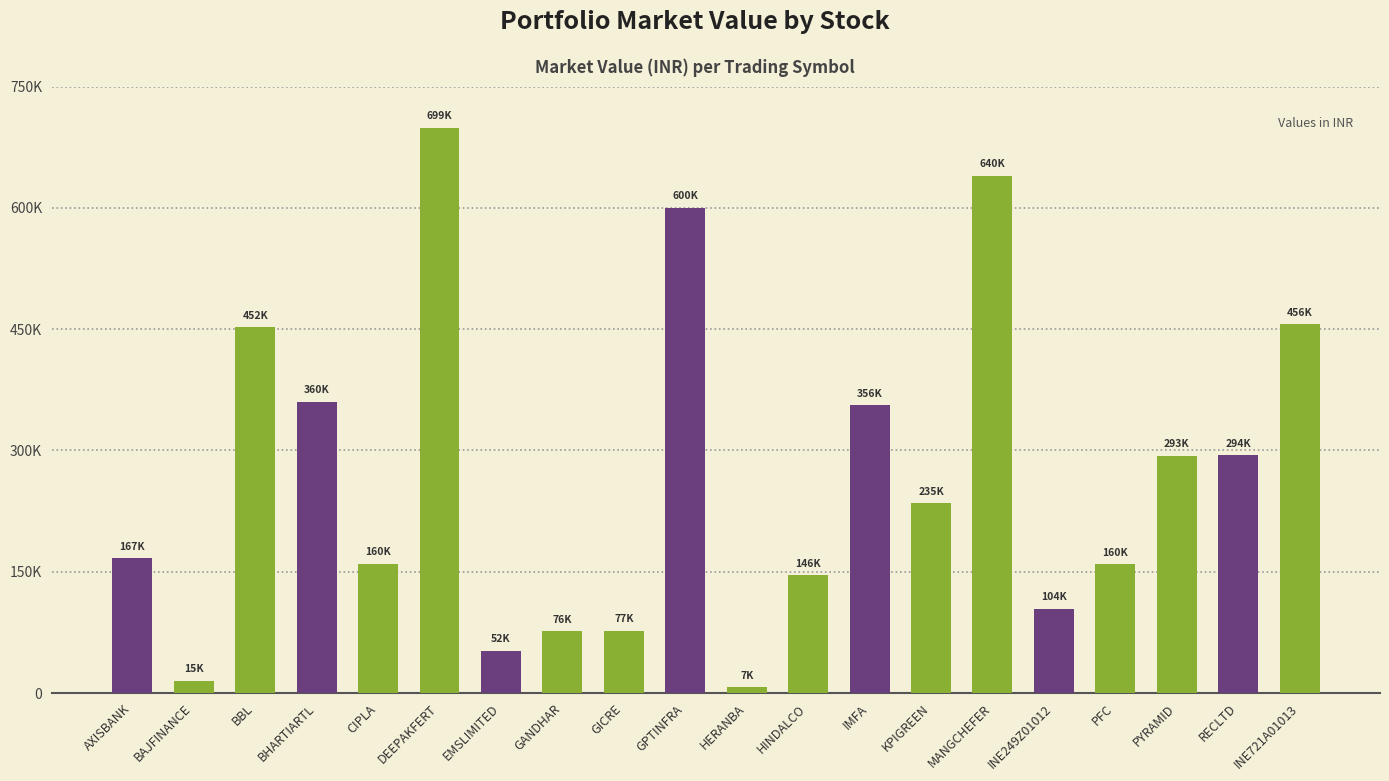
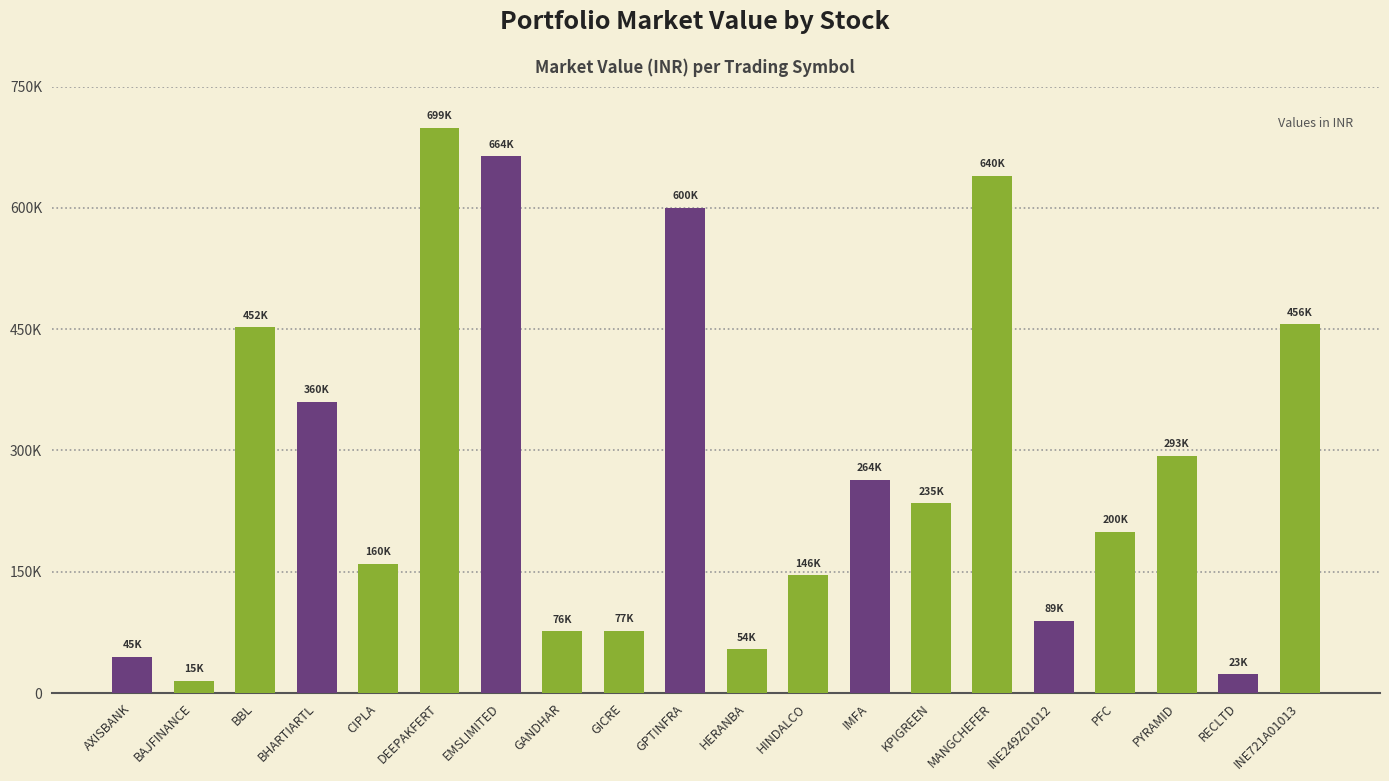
  {
-   "AXISBANK": "167K",
+   "AXISBANK": "45K",
    "BAJFINANCE": "15K",
    "BBL": "452K",
    "BHARTIARTL": "360K",
    "CIPLA": "160K",
    "DEEPAKFERT": "699K",
-   "EMSLIMITED": "52K",
+   "EMSLIMITED": "664K",
    "GANDHAR": "76K",
    "GICRE": "77K",
    "GPTINFRA": "600K",
-   "HERANBA": "7K",
+   "HERANBA": "54K",
    "HINDALCO": "146K",
-   "IMFA": "356K",
+   "IMFA": "264K",
    "KPIGREEN": "235K",
    "MANGCHEFER": "640K",
-   "INE249Z01012": "104K",
-   "PFC": "160K",
+   "INE249Z01012": "89K",
+   "PFC": "200K",
    "PYRAMID": "293K",
-   "RECLTD": "294K",
+   "RECLTD": "23K",
    "INE721A01013": "456K"
  }
